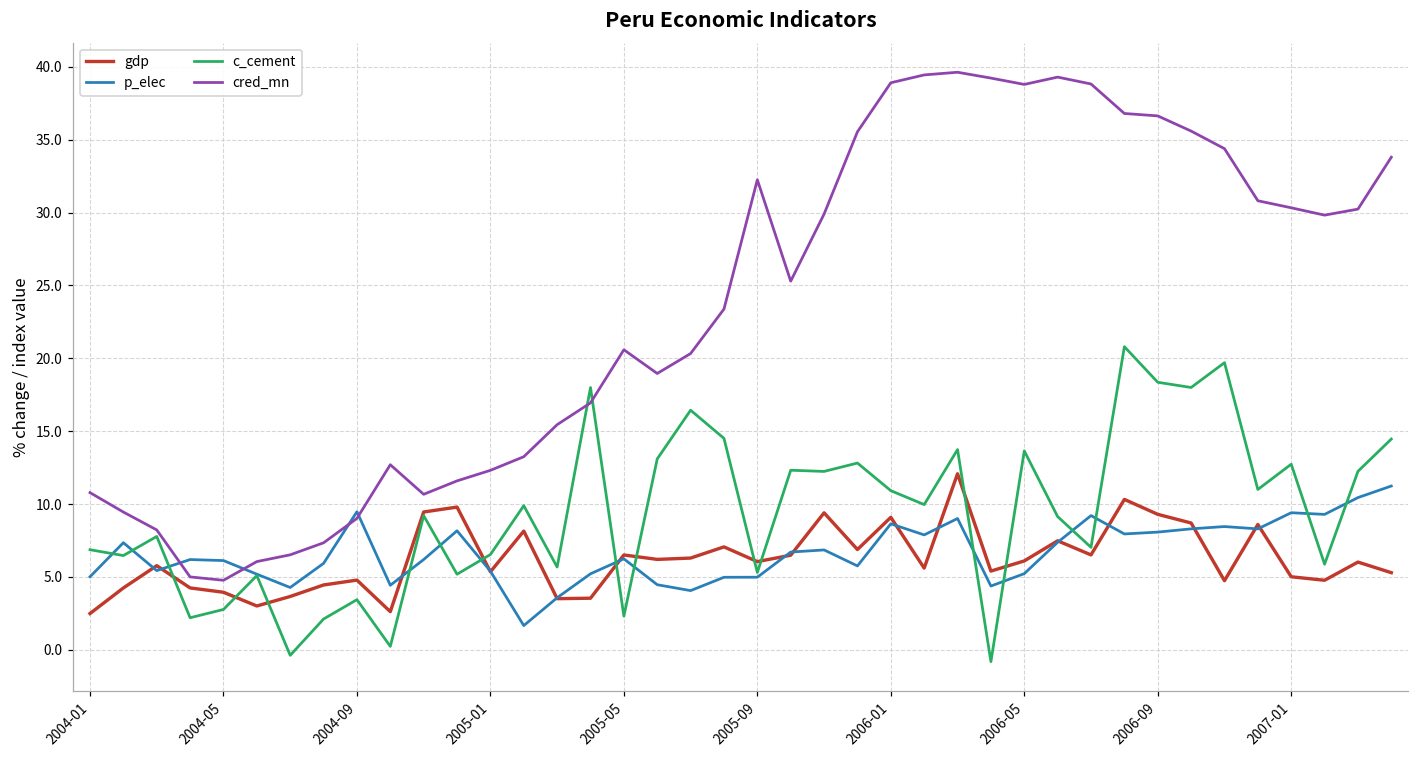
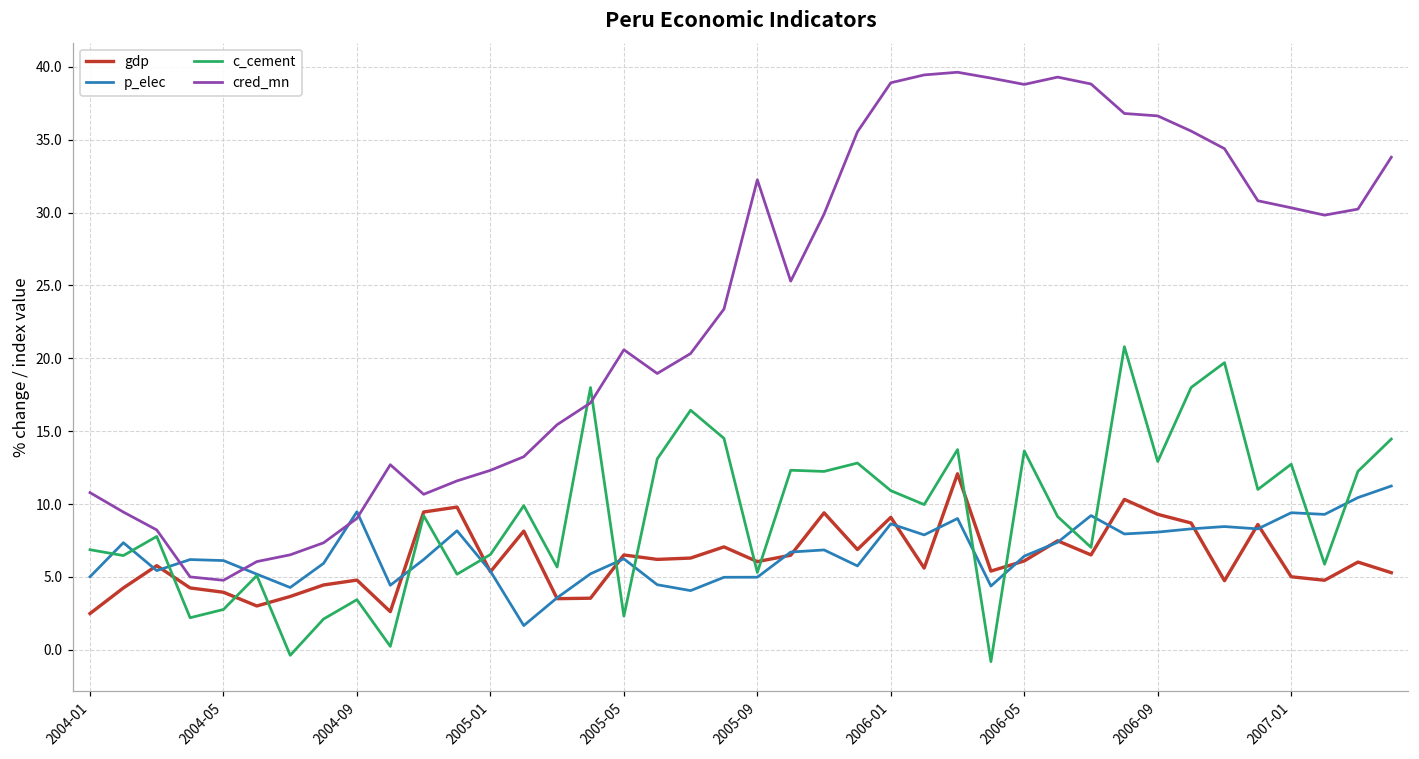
  {
    "gdp": {
      "2004-01": 2.5,
      "2004-05": 4.0,
      "2004-09": 4.8,
      "2005-05": 6.5,
      "2005-09": 6.1,
      "2006-01": 9.1,
      "2006-05": 6.1,
      "2006-09": 9.3,
      "2007-01": 5.0
    },
    "p_elec": {
      "2004-01": 5.0,
      "2004-05": 6.1,
      "2004-09": 9.5,
      "2005-05": 6.2,
      "2005-09": 5.0,
      "2006-01": 8.6,
-     "2006-05": 5.2,
+     "2006-05": 6.4,
      "2006-09": 8.1,
      "2007-01": 9.4
    },
    "c_cement": {
      "2004-01": 6.9,
      "2004-05": 2.8,
      "2004-09": 3.4,
      "2005-01": 6.5,
      "2005-05": 2.3,
      "2005-09": 5.3,
      "2006-01": 10.9,
      "2006-05": 13.6,
-     "2006-09": 18.4,
+     "2006-09": 12.9,
      "2007-01": 12.7
    },
    "cred_mn": {
      "2004-01": 10.8,
      "2004-05": 4.8,
      "2004-09": 9.0,
      "2005-01": 12.3,
      "2005-05": 20.6,
      "2005-09": 32.2,
      "2006-01": 38.9,
      "2006-05": 38.8,
      "2006-09": 36.6,
      "2007-01": 30.3
    }
  }
